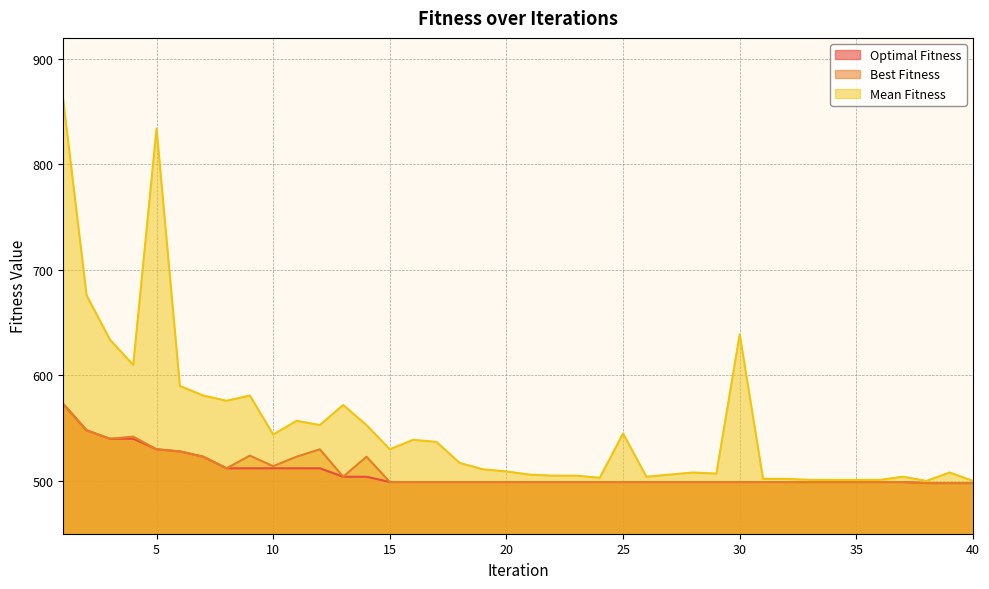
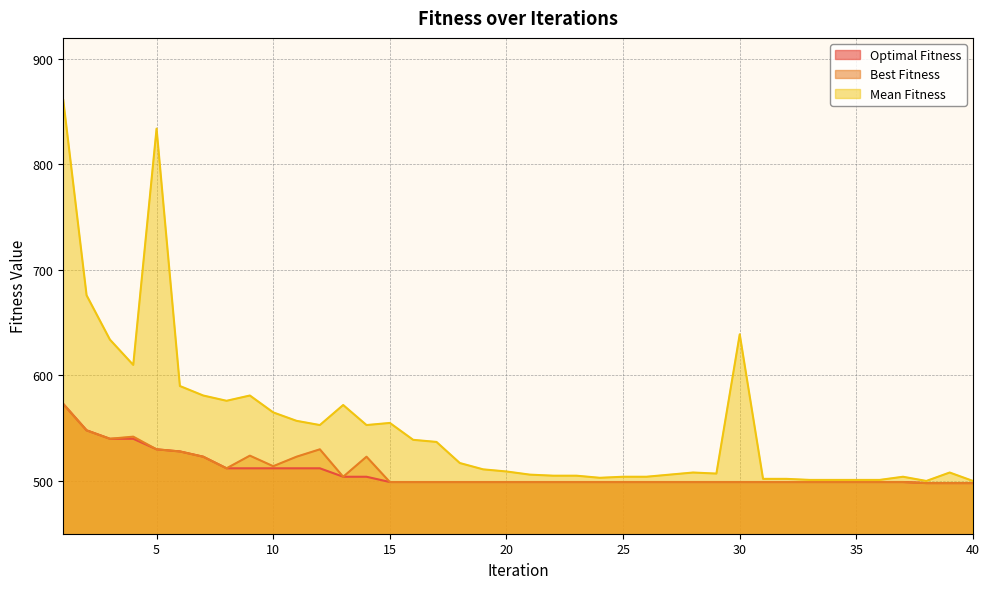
  {
    "Mean Fitness": {
      "5": 834,
-     "10": 544,
-     "15": 530,
+     "10": 565,
+     "15": 555,
      "20": 509,
-     "25": 545,
+     "25": 504,
      "30": 639
    }
  }
